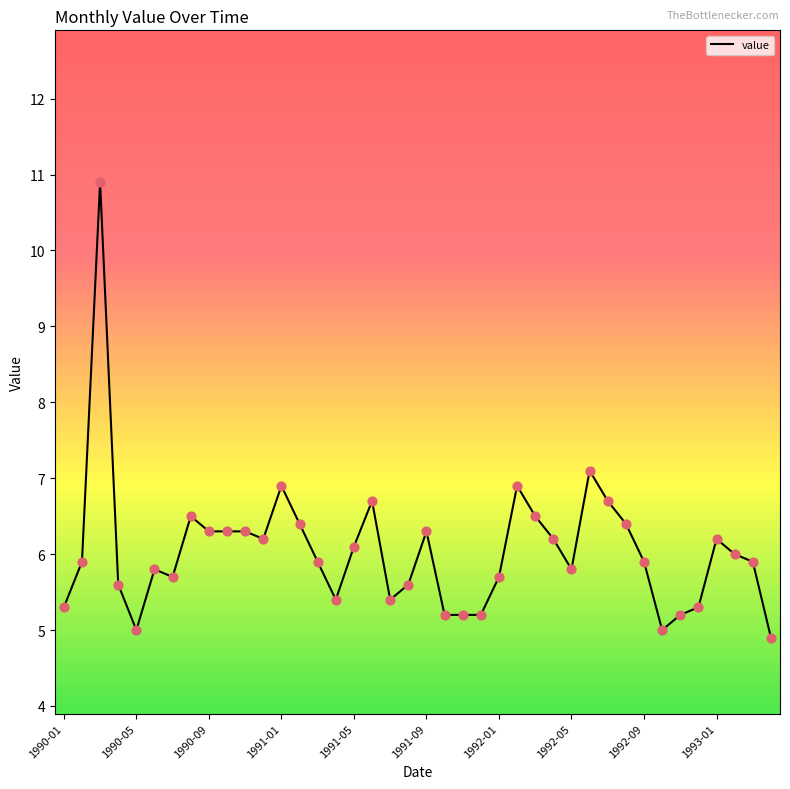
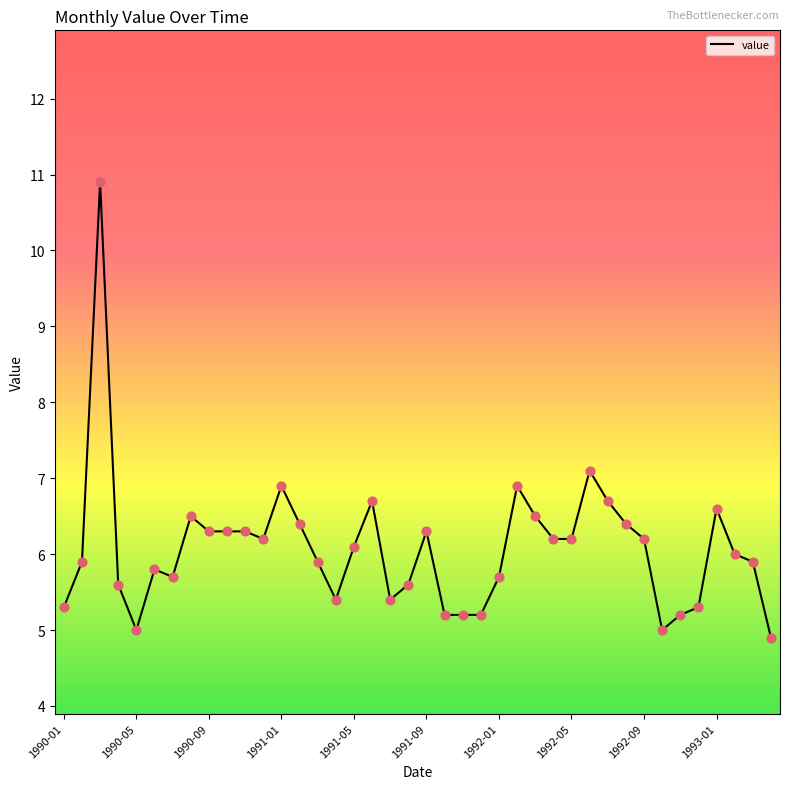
  {
    "1990-01": 5.3,
    "1990-05": 5.0,
    "1990-09": 6.3,
    "1991-01": 6.9,
    "1991-05": 6.1,
    "1991-09": 6.3,
    "1992-01": 5.7,
-   "1992-05": 5.8,
-   "1992-09": 5.9,
-   "1993-01": 6.2
+   "1992-05": 6.2,
+   "1992-09": 6.2,
+   "1993-01": 6.6
  }
